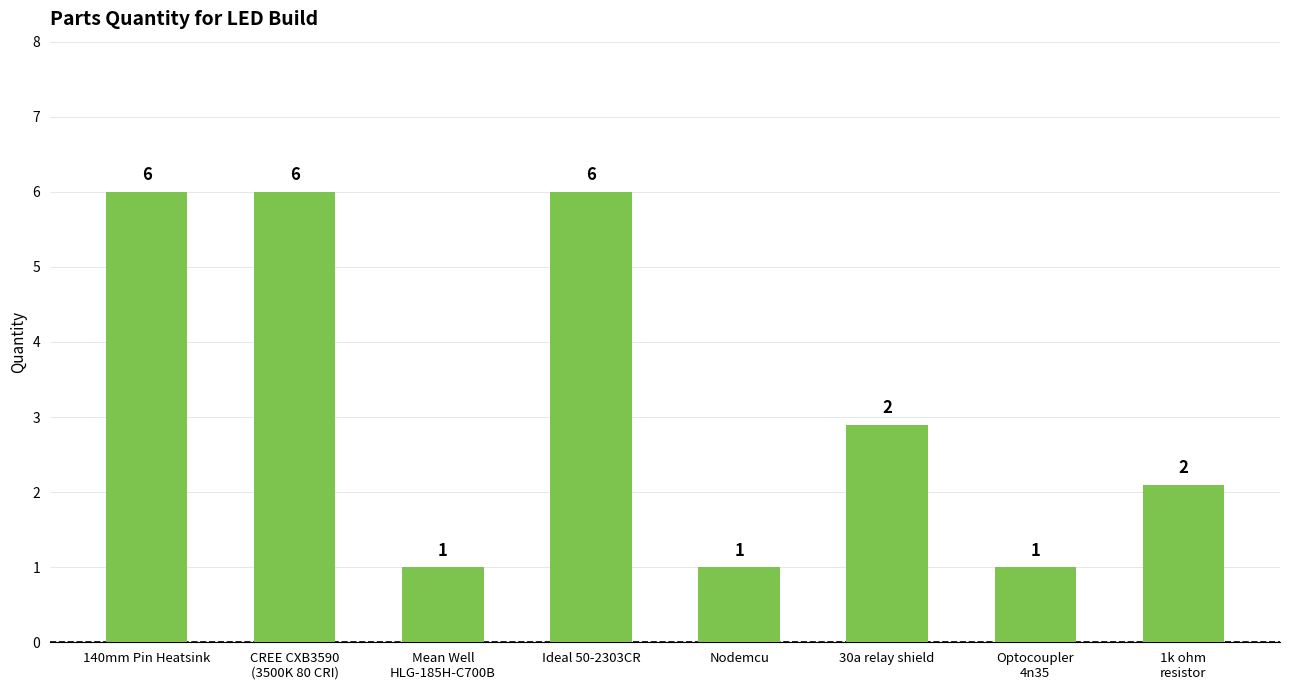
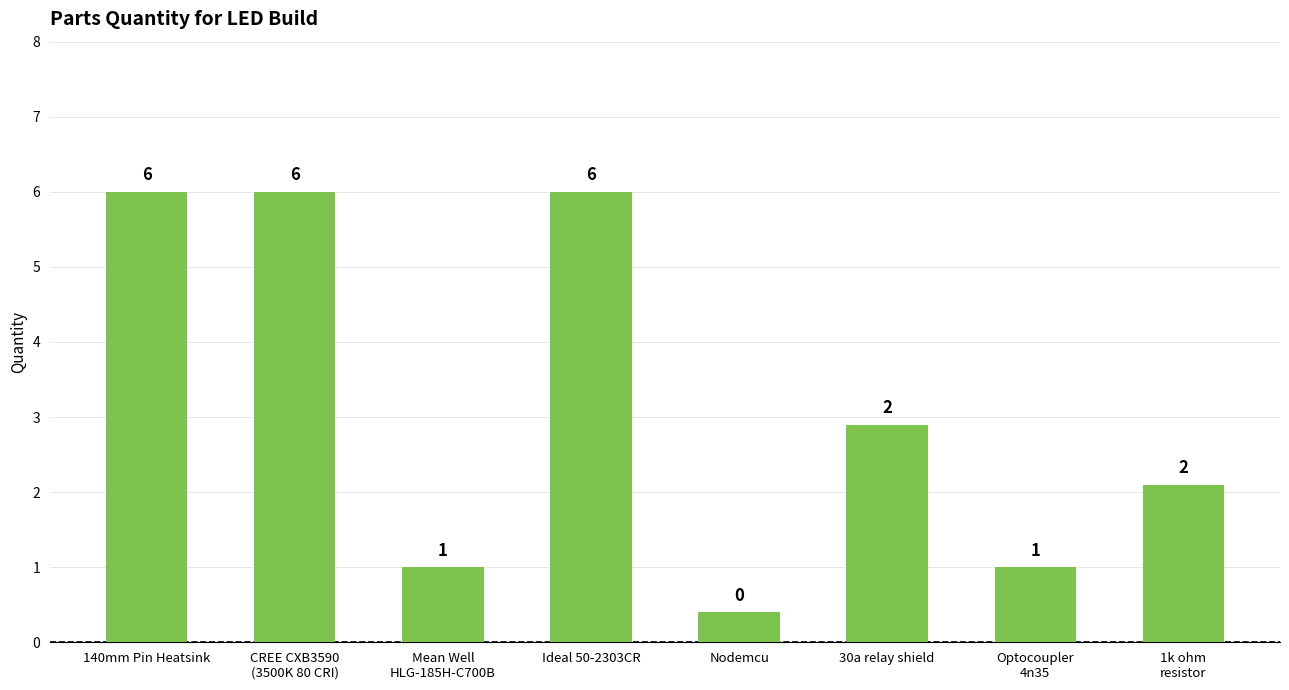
  {
    "140mm Pin Heatsink": 6,
    "CREE CXB3590 (3500K 80 CRI)": 6,
    "Mean Well HLG-185H-C700B": 1,
    "Ideal 50-2303CR": 6,
-   "Nodemcu": 1,
+   "Nodemcu": 0,
    "Optocoupler 4n35": 1,
    "1k ohm resistor": 2
  }
